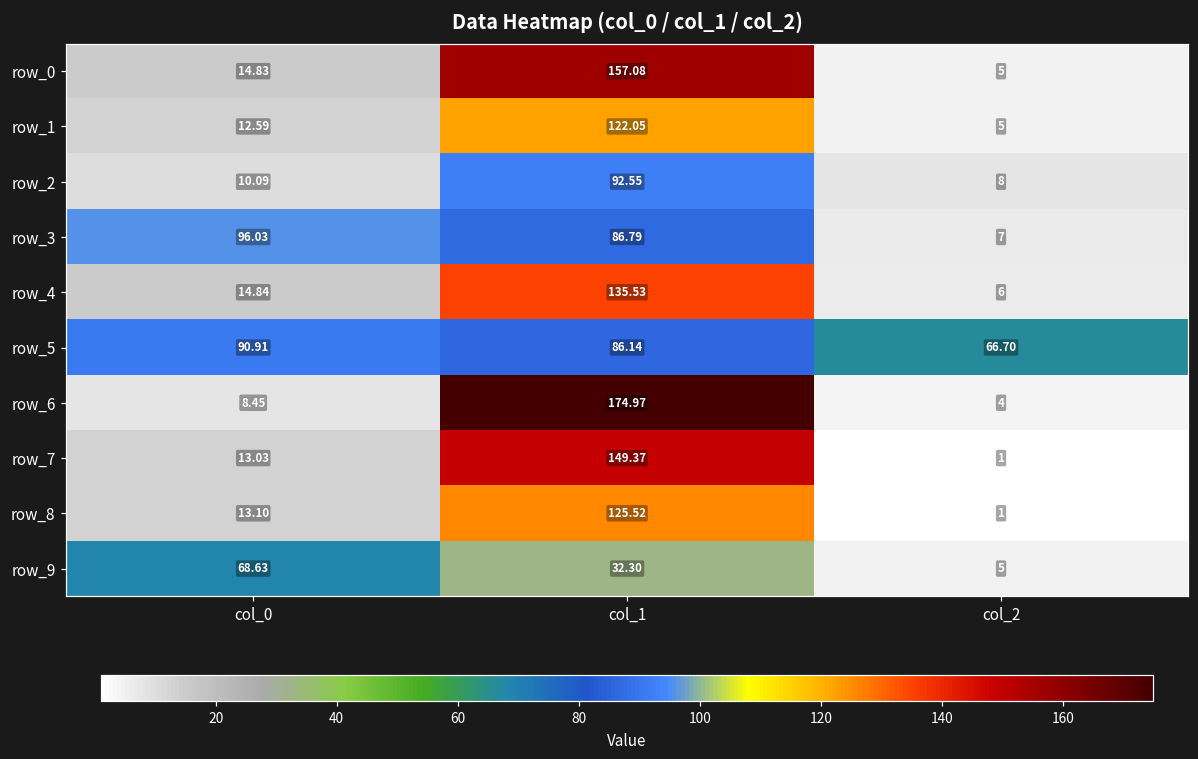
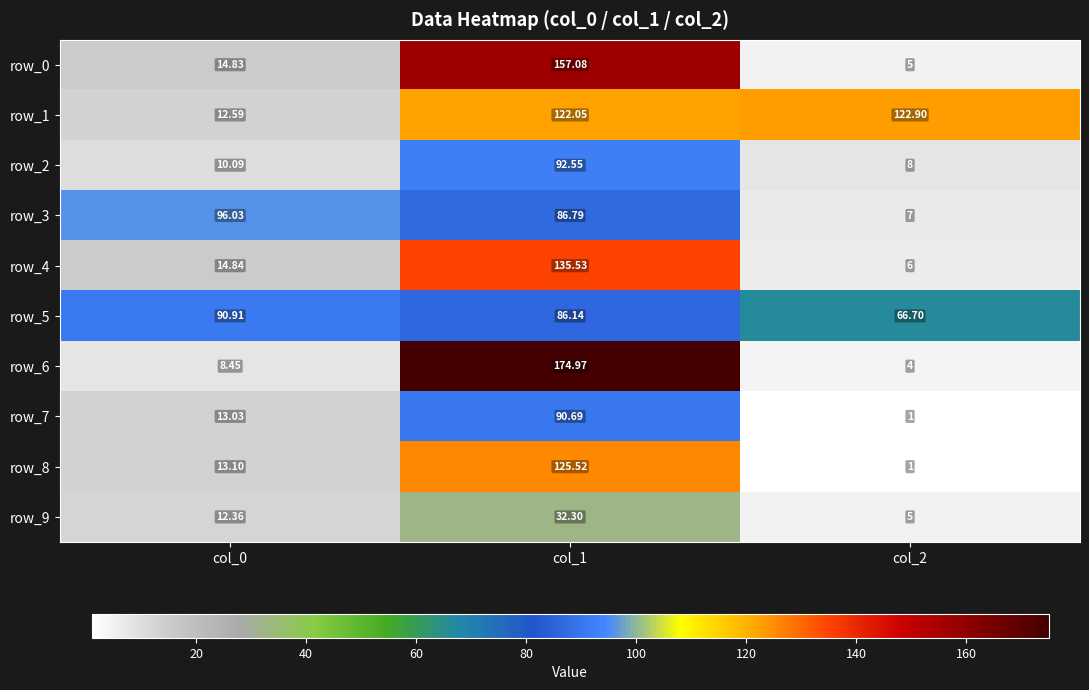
  {
    "row_1": {
-     "col_2": 5
+     "col_2": 122.90
    },
    "row_7": {
-     "col_1": 149.37
+     "col_1": 90.69
    },
    "row_9": {
-     "col_0": 68.63
+     "col_0": 12.36
    }
  }
